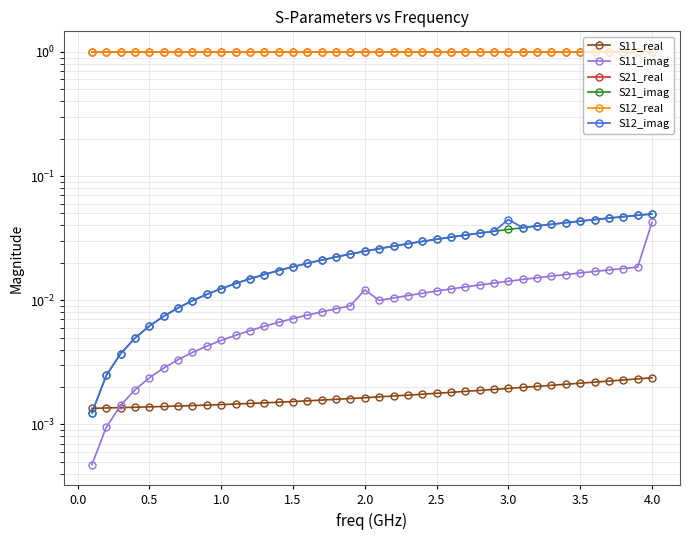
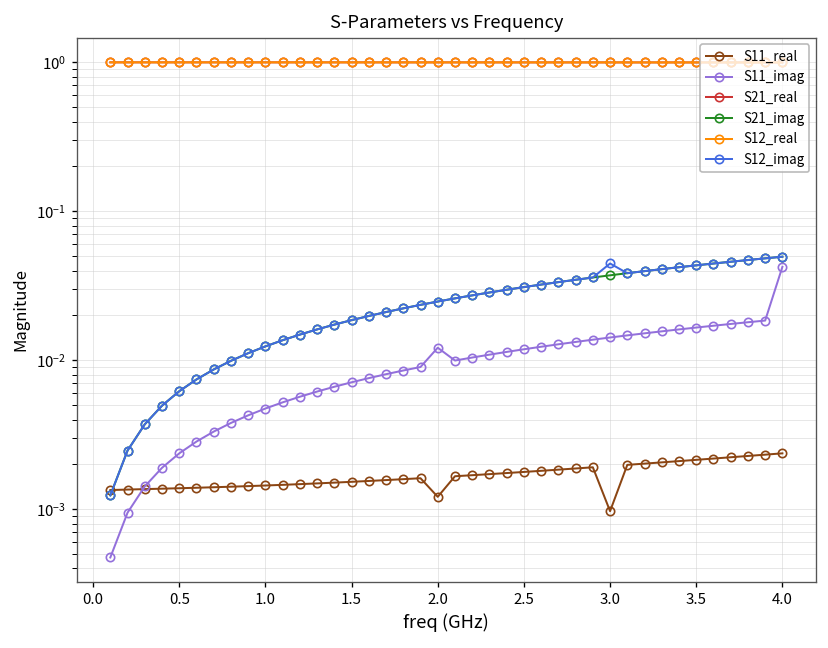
  {
    "S11_real": {
      "0.5": 0.0014,
      "1.0": 0.0014,
      "1.5": 0.0015,
-     "2.0": 0.0016,
+     "2.0": 0.0012,
      "2.5": 0.0018,
-     "3.0": 0.0019,
+     "3.0": 0.0010,
      "3.5": 0.0021,
      "4.0": 0.0024
    },
    "S11_imag": {
      "0.5": 0.0024,
      "1.0": 0.0047,
      "1.5": 0.007,
      "2.0": 0.012,
      "2.5": 0.012,
      "3.0": 0.014,
      "3.5": 0.017,
      "4.0": 0.042
    },
    "S12_real": {
      "0.5": 1.0,
      "1.0": 1.0,
      "1.5": 1.0,
      "2.0": 1.0,
      "2.5": 1.0,
      "3.0": 1.0,
      "3.5": 1.0
    },
    "S21_imag": {
      "3.0": 0.037
    },
    "S12_imag": {
      "3.0": 0.045
    }
  }
